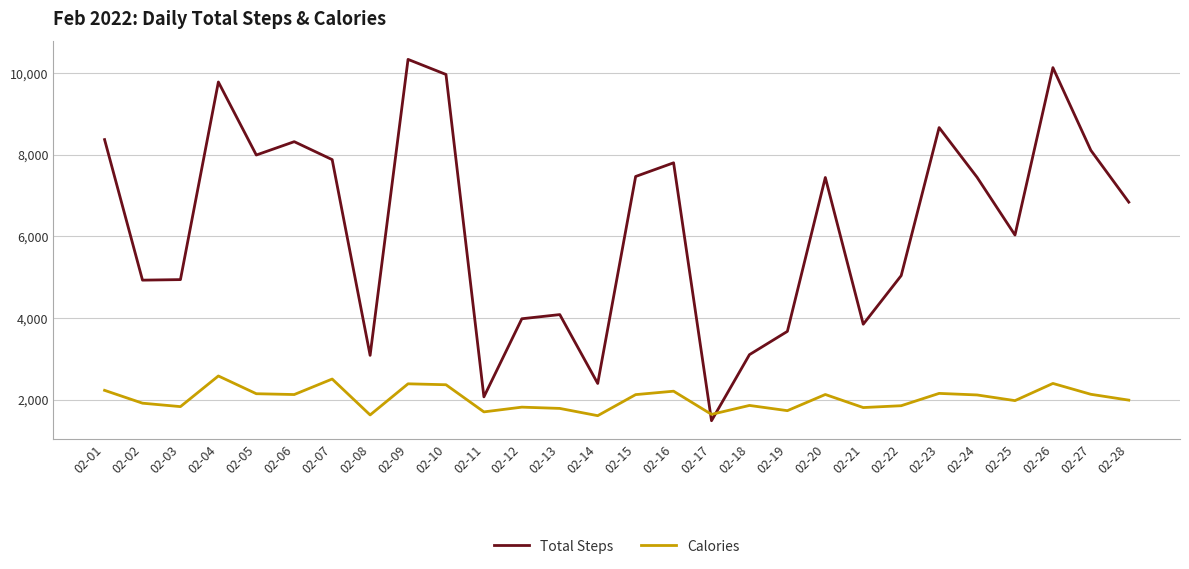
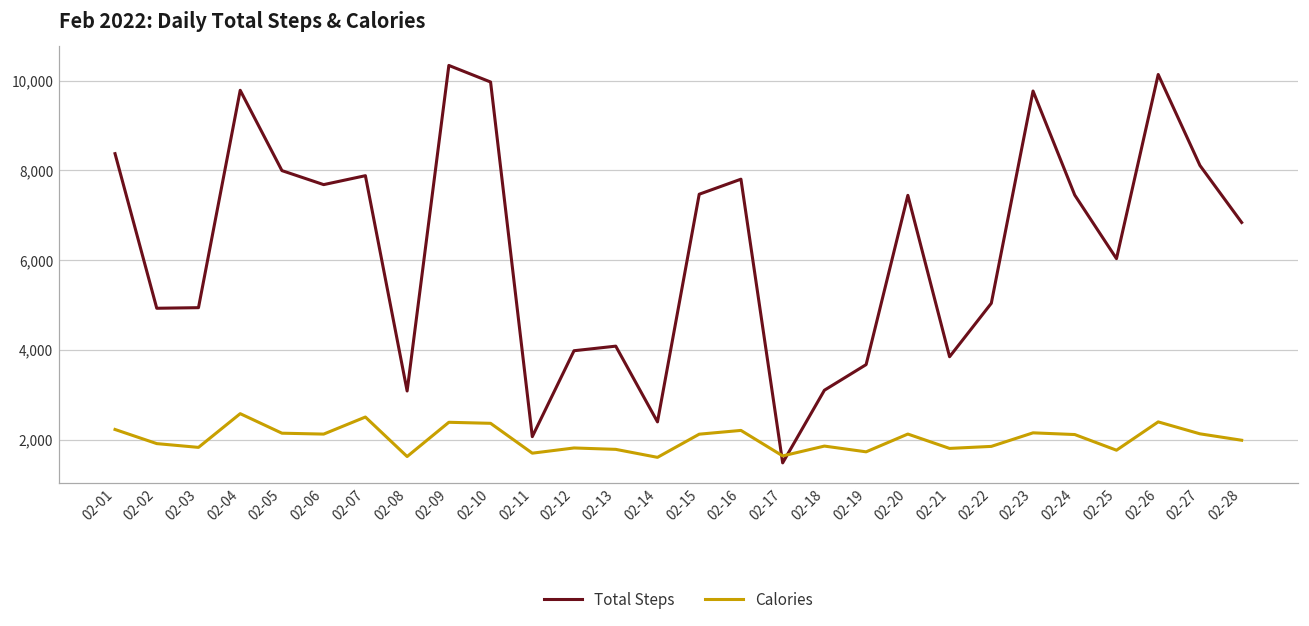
  {
    "Total Steps": {
      "02-01": "8,400",
      "02-02": "4,900",
      "02-03": "4,900",
      "02-04": "9,800",
      "02-05": "8,000",
-     "02-06": "8,300",
+     "02-06": "7,700",
      "02-07": "7,900",
      "02-08": "3,100",
      "02-09": "10,300",
      "02-10": "10,000",
      "02-11": "2,100",
      "02-12": "4,000",
      "02-13": "4,100",
      "02-14": "2,400",
      "02-15": "7,500",
      "02-16": "7,800",
      "02-17": "1,500",
      "02-18": "3,100",
      "02-19": "3,700",
      "02-20": "7,400",
      "02-21": "3,800",
      "02-22": "5,000",
-     "02-23": "8,700",
+     "02-23": "9,800",
      "02-24": "7,400",
      "02-25": "6,000",
      "02-26": "10,100",
      "02-27": "8,100",
      "02-28": "6,800"
    },
    "Calories": {
      "02-01": "2,200",
      "02-02": "1,900",
      "02-03": "1,800",
      "02-04": "2,600",
      "02-05": "2,100",
      "02-06": "2,100",
      "02-07": "2,500",
      "02-08": "1,600",
      "02-09": "2,400",
      "02-10": "2,400",
      "02-11": "1,700",
      "02-12": "1,800",
      "02-13": "1,800",
      "02-14": "1,600",
      "02-15": "2,100",
      "02-16": "2,200",
      "02-17": "1,600",
      "02-18": "1,900",
      "02-19": "1,700",
      "02-20": "2,100",
      "02-21": "1,800",
      "02-22": "1,900",
      "02-23": "2,200",
      "02-24": "2,100",
-     "02-25": "2,000",
+     "02-25": "1,800",
      "02-26": "2,400",
      "02-27": "2,100",
      "02-28": "2,000"
    }
  }
